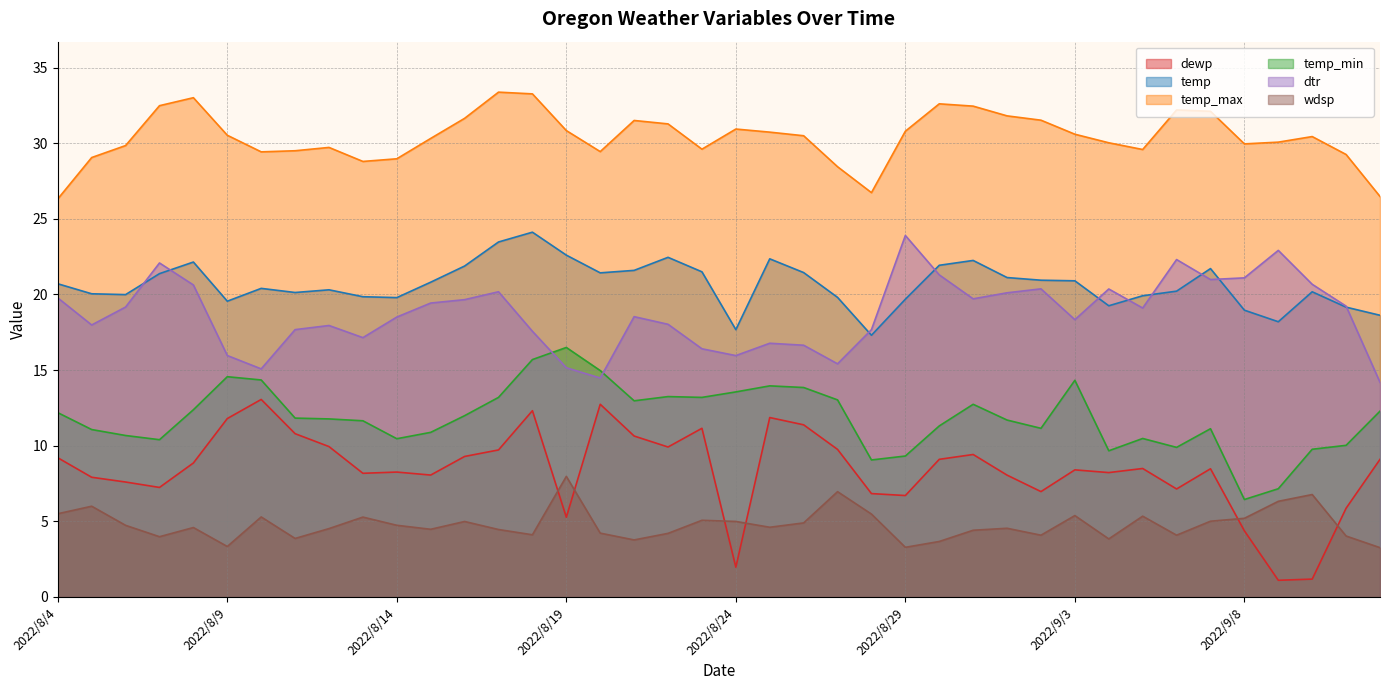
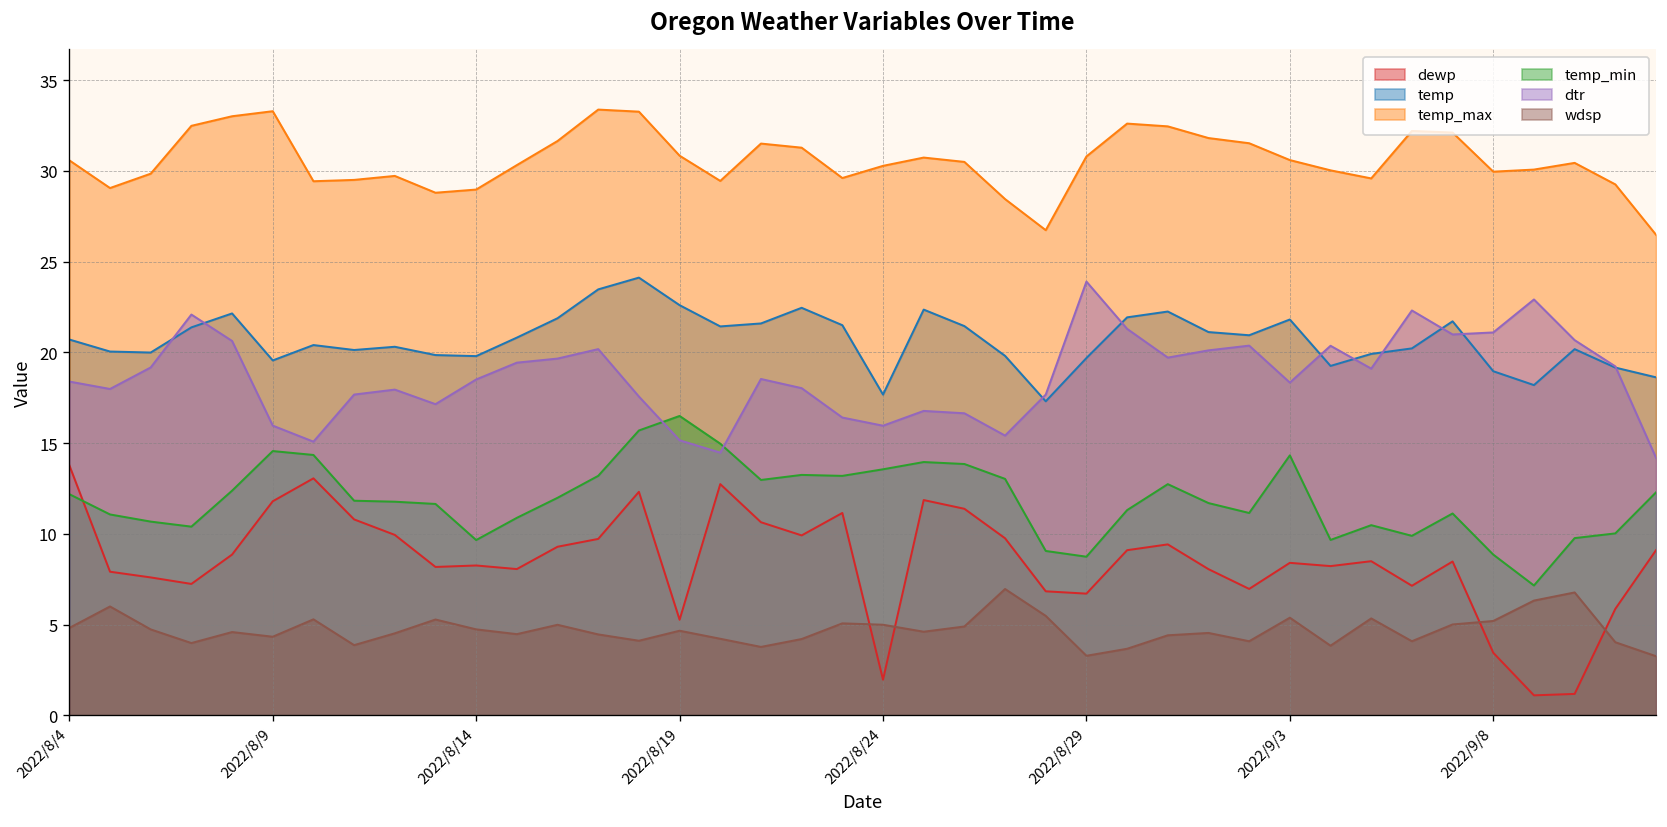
  {
    "dewp": {
-     "2022/8/4": 9.2,
+     "2022/8/4": 13.8,
      "2022/8/9": 11.8,
      "2022/8/14": 8.3,
      "2022/8/19": 5.3,
      "2022/8/24": 2.0,
      "2022/8/29": 6.7,
      "2022/9/3": 8.4,
-     "2022/9/8": 4.4
+     "2022/9/8": 3.4
    },
    "temp": {
      "2022/8/4": 20.7,
      "2022/8/9": 19.6,
      "2022/8/14": 19.8,
      "2022/8/19": 22.6,
      "2022/8/24": 17.7,
      "2022/8/29": 19.7,
-     "2022/9/3": 20.9,
+     "2022/9/3": 21.8,
      "2022/9/8": 19.0
    },
    "temp_max": {
-     "2022/8/4": 26.3,
-     "2022/8/9": 30.5,
+     "2022/8/4": 30.6,
+     "2022/8/9": 33.3,
      "2022/8/14": 29.0,
      "2022/8/19": 30.8,
-     "2022/8/24": 30.9,
+     "2022/8/24": 30.3,
      "2022/8/29": 30.8,
      "2022/9/3": 30.6,
      "2022/9/8": 30.0
    },
    "temp_min": {
      "2022/8/4": 12.2,
      "2022/8/9": 14.6,
-     "2022/8/14": 10.5,
+     "2022/8/14": 9.7,
      "2022/8/19": 16.5,
      "2022/8/24": 13.6,
-     "2022/8/29": 9.3,
+     "2022/8/29": 8.7,
      "2022/9/3": 14.3,
-     "2022/9/8": 6.4
+     "2022/9/8": 8.9
    },
    "dtr": {
-     "2022/8/4": 19.8,
+     "2022/8/4": 18.4,
      "2022/8/9": 16.0,
      "2022/8/14": 18.5,
      "2022/8/19": 15.2,
      "2022/8/24": 16.0,
      "2022/8/29": 23.9,
      "2022/9/3": 18.3,
      "2022/9/8": 21.1
    },
    "wdsp": {
-     "2022/8/4": 5.5,
-     "2022/8/9": 3.3,
+     "2022/8/4": 4.8,
+     "2022/8/9": 4.3,
      "2022/8/14": 4.7,
-     "2022/8/19": 8.0,
+     "2022/8/19": 4.7,
      "2022/8/24": 5.0,
      "2022/8/29": 3.3,
      "2022/9/3": 5.4,
      "2022/9/8": 5.2
    }
  }
